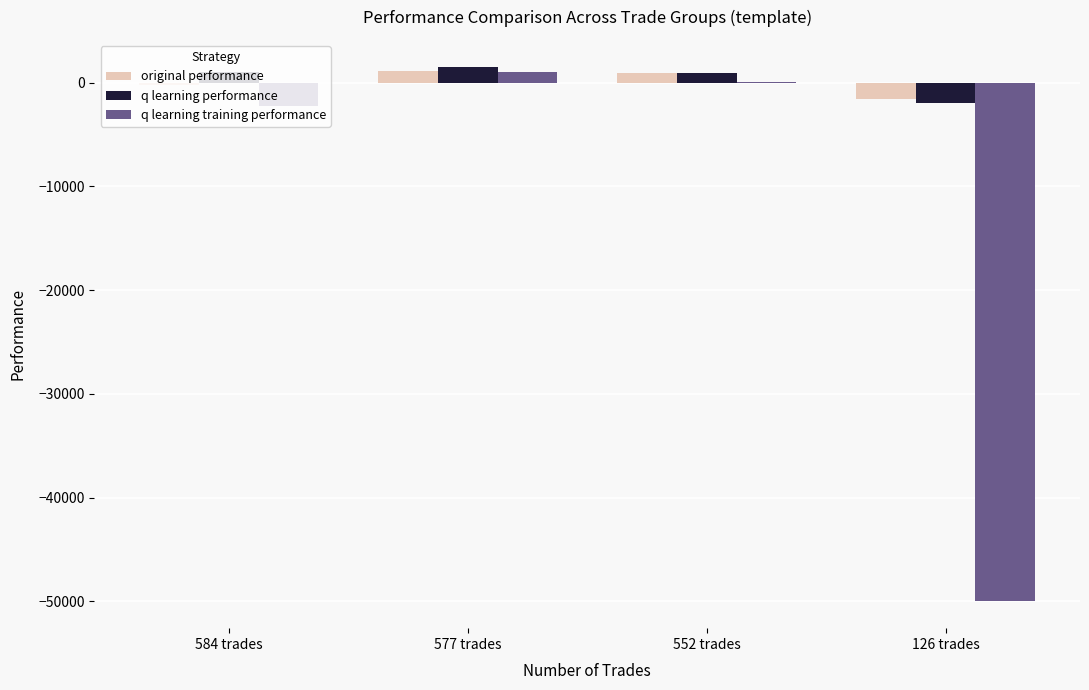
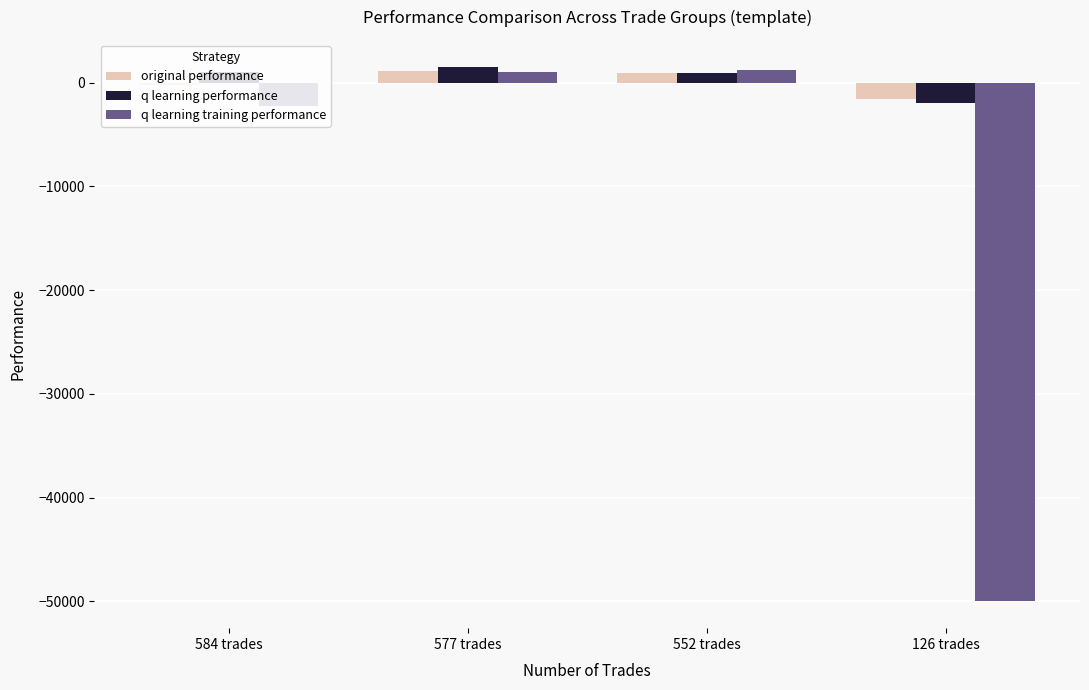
  {
    "original performance": {
      "577 trades": 1100,
      "552 trades": 1000,
      "126 trades": -1600
    },
    "q learning performance": {
      "577 trades": 1500,
      "552 trades": 900,
      "126 trades": -1900
    },
    "q learning training performance": {
      "577 trades": 1000,
-     "552 trades": 100,
+     "552 trades": 1300,
      "126 trades": -50000
    }
  }
